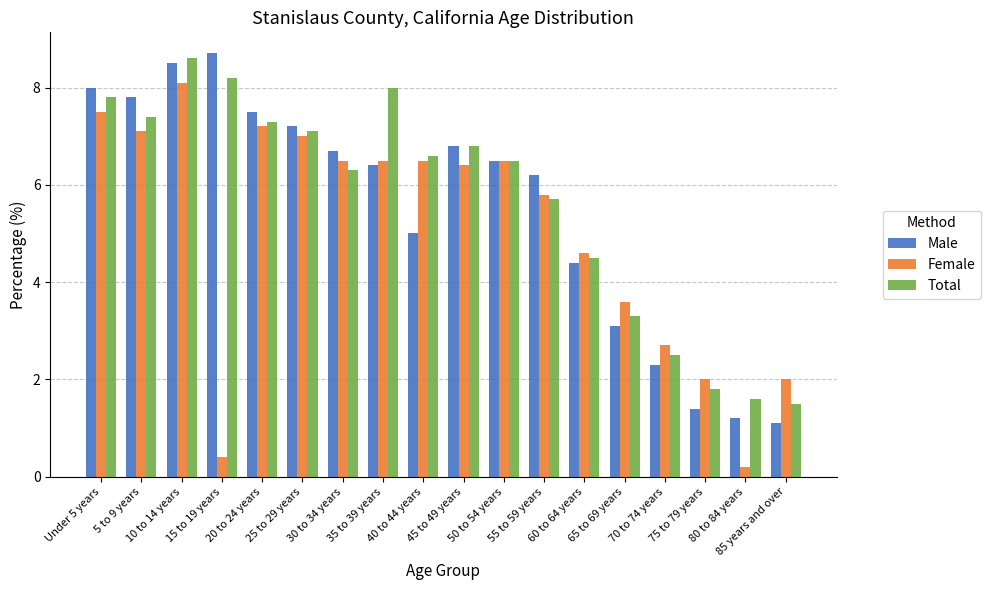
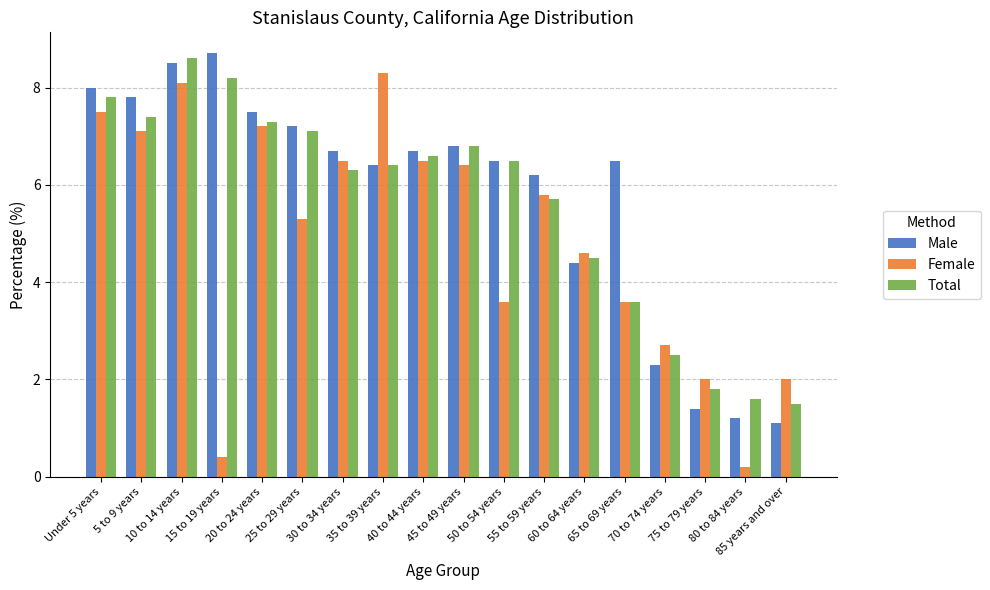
  {
    "Male": {
      "Under 5 years": 8.0,
      "5 to 9 years": 7.8,
      "10 to 14 years": 8.5,
      "15 to 19 years": 8.7,
      "20 to 24 years": 7.5,
      "25 to 29 years": 7.2,
      "30 to 34 years": 6.7,
      "35 to 39 years": 6.4,
-     "40 to 44 years": 5.0,
+     "40 to 44 years": 6.7,
      "45 to 49 years": 6.8,
      "50 to 54 years": 6.5,
      "55 to 59 years": 6.2,
      "60 to 64 years": 4.4,
-     "65 to 69 years": 3.1,
+     "65 to 69 years": 6.5,
      "70 to 74 years": 2.3,
      "75 to 79 years": 1.4,
      "80 to 84 years": 1.2,
      "85 years and over": 1.1
    },
    "Female": {
      "Under 5 years": 7.5,
      "5 to 9 years": 7.1,
      "10 to 14 years": 8.1,
      "15 to 19 years": 0.4,
      "20 to 24 years": 7.2,
-     "25 to 29 years": 7.0,
+     "25 to 29 years": 5.3,
      "30 to 34 years": 6.5,
-     "35 to 39 years": 6.5,
+     "35 to 39 years": 8.3,
      "40 to 44 years": 6.5,
      "45 to 49 years": 6.4,
-     "50 to 54 years": 6.5,
+     "50 to 54 years": 3.6,
      "55 to 59 years": 5.8,
      "60 to 64 years": 4.6,
      "65 to 69 years": 3.6,
      "70 to 74 years": 2.7,
      "75 to 79 years": 2.0,
      "80 to 84 years": 0.2,
      "85 years and over": 2.0
    },
    "Total": {
      "Under 5 years": 7.8,
      "5 to 9 years": 7.4,
      "10 to 14 years": 8.6,
      "15 to 19 years": 8.2,
      "20 to 24 years": 7.3,
      "25 to 29 years": 7.1,
      "30 to 34 years": 6.3,
-     "35 to 39 years": 8.0,
+     "35 to 39 years": 6.4,
      "40 to 44 years": 6.6,
      "45 to 49 years": 6.8,
      "50 to 54 years": 6.5,
      "55 to 59 years": 5.7,
      "60 to 64 years": 4.5,
-     "65 to 69 years": 3.3,
+     "65 to 69 years": 3.6,
      "70 to 74 years": 2.5,
      "75 to 79 years": 1.8,
      "80 to 84 years": 1.6,
      "85 years and over": 1.5
    }
  }
